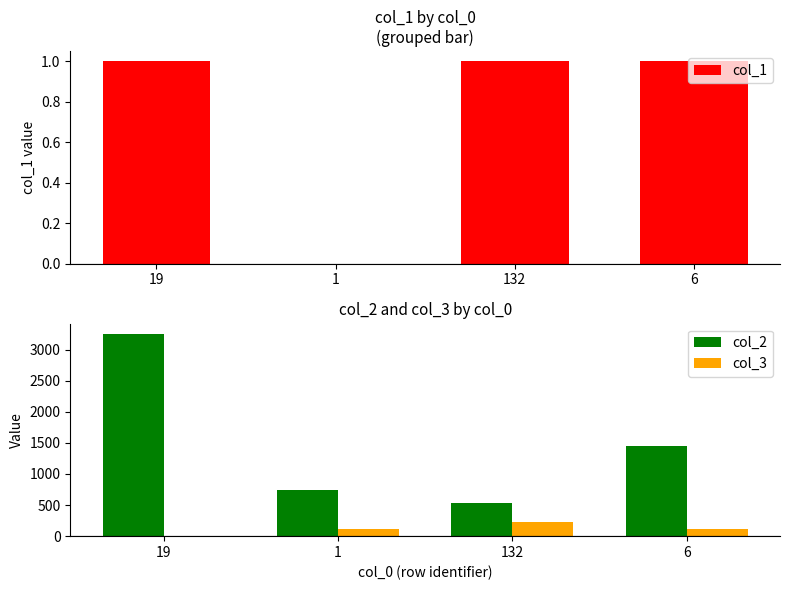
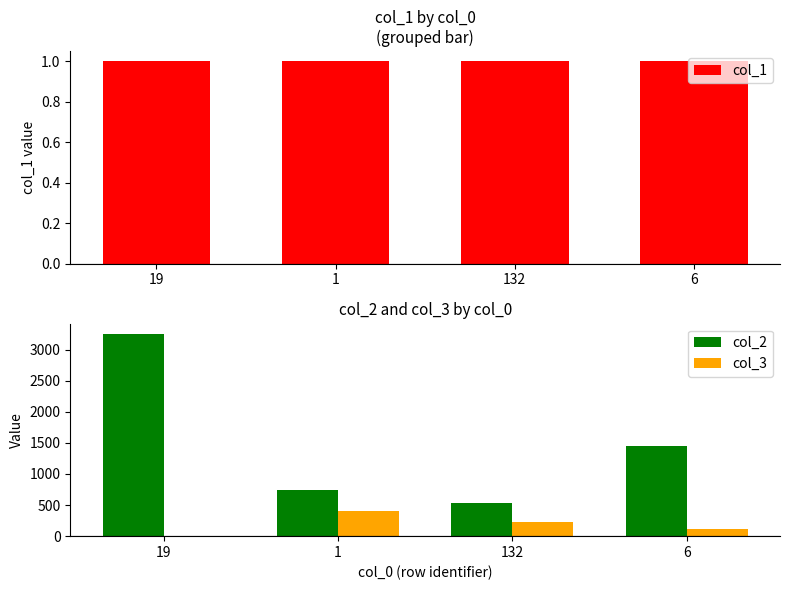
  {
    "col_1 by col_0 (grouped bar)": {
      "19": 1,
-     "1": 0,
+     "1": 1,
      "132": 1
    },
    "col_2 and col_3 by col_0": {
      "col_2": {
        "19": 3300,
        "1": 700,
        "132": 500,
        "6": 1400
      },
      "col_3": {
        "19": 0,
-       "1": 100,
+       "1": 400,
        "132": 200,
        "6": 100
      }
    }
  }
